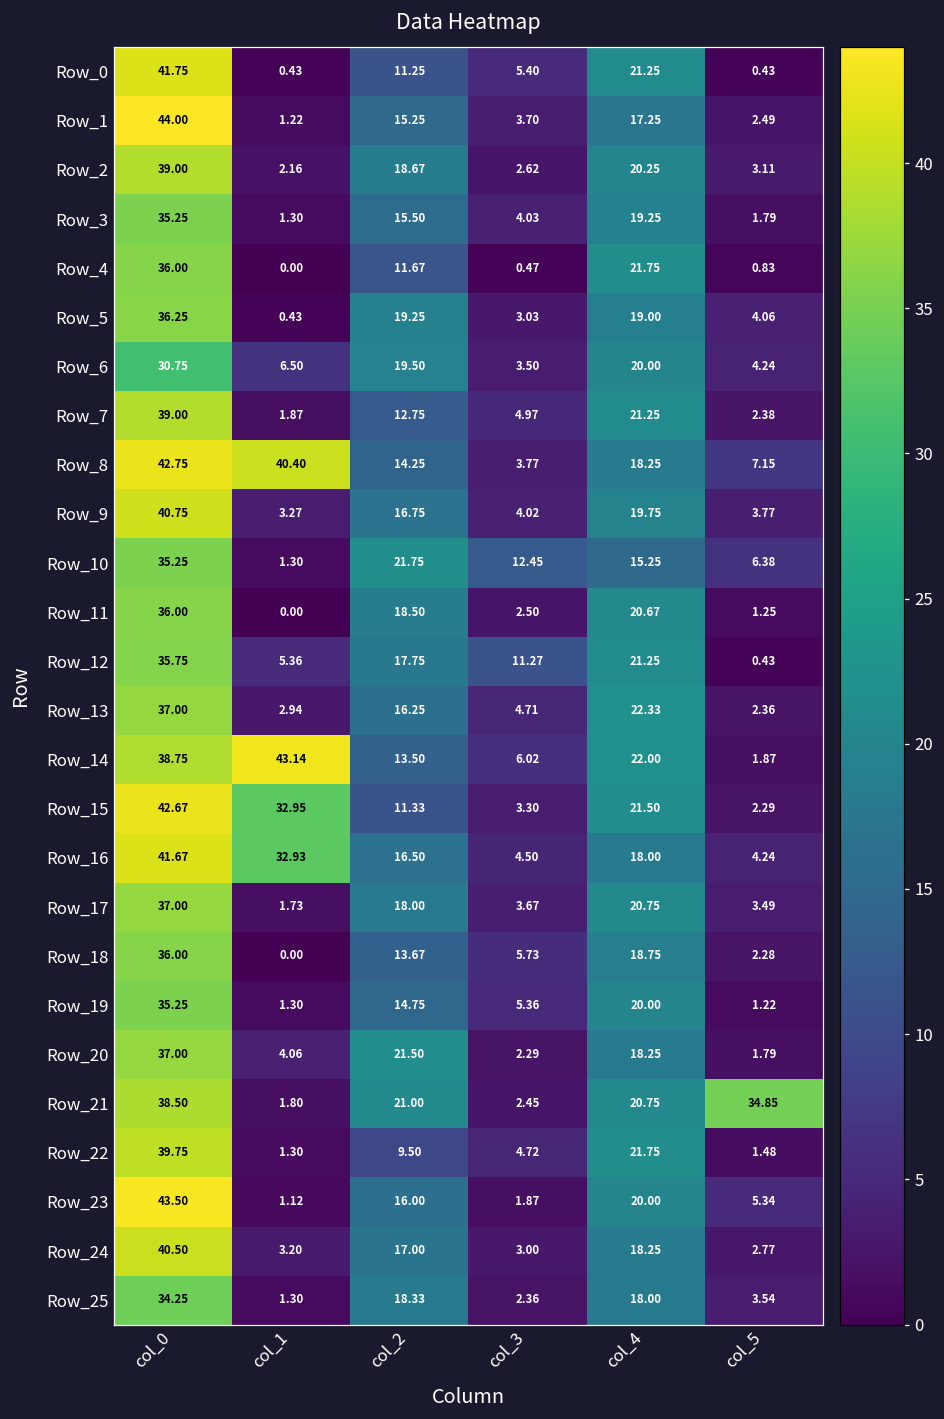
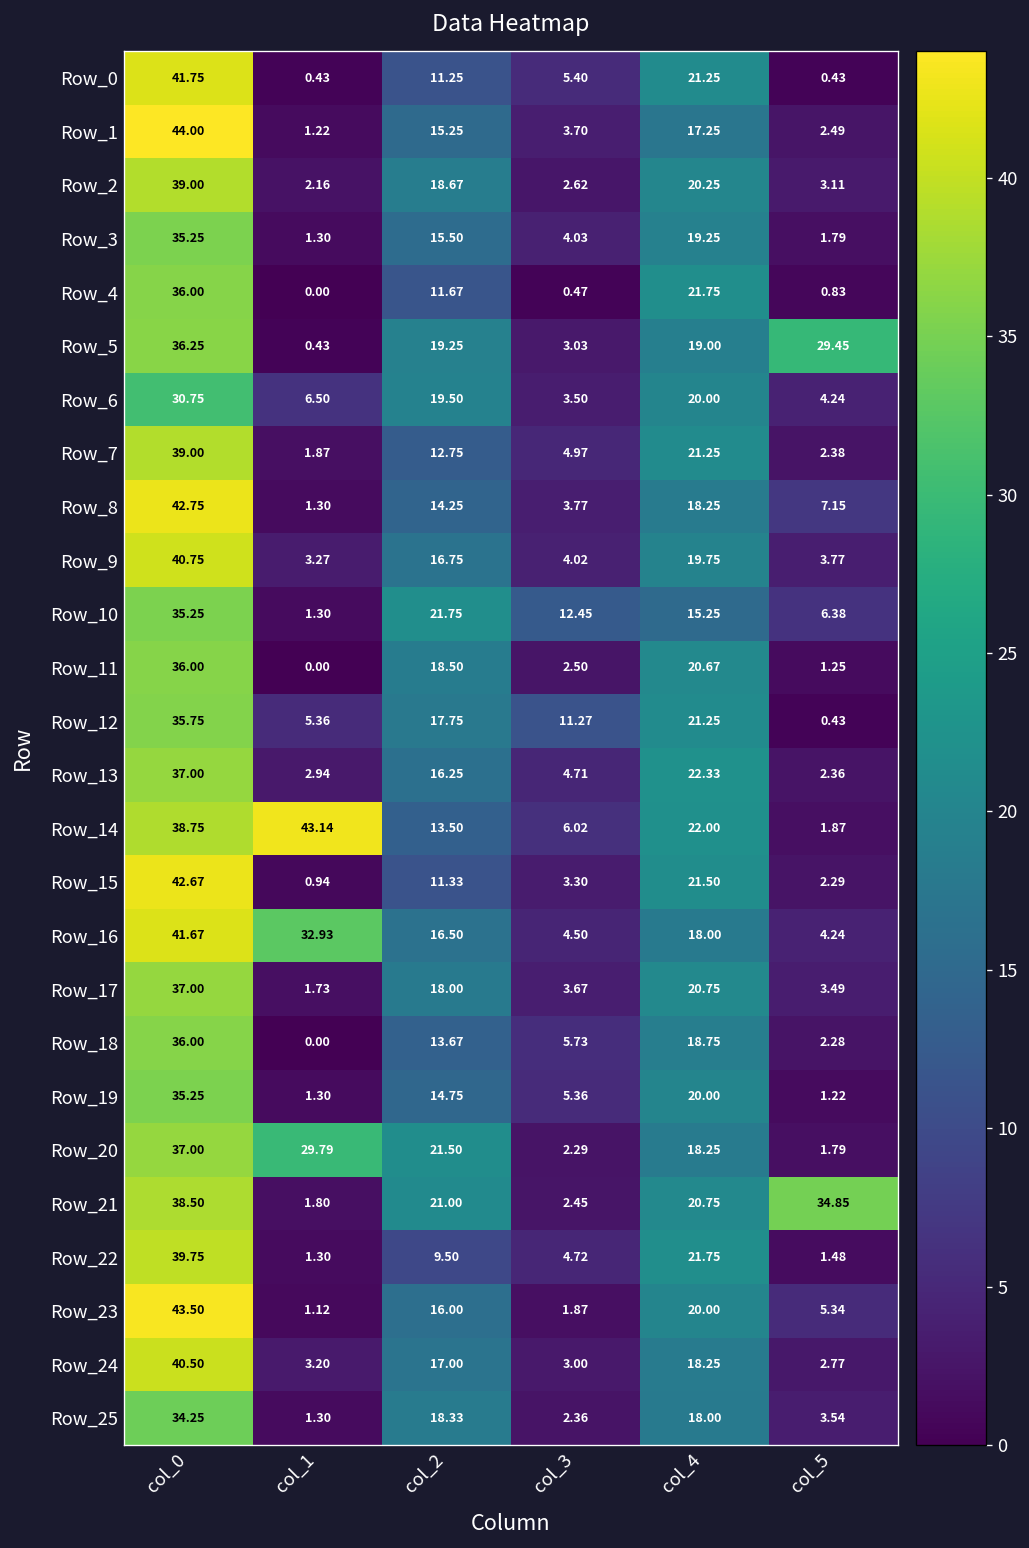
  {
    "Row_0": {
      "col_0": 41.75,
      "col_1": 0.43,
      "col_2": 11.25,
      "col_3": 5.40,
      "col_4": 21.25,
      "col_5": 0.43
    },
    "Row_1": {
      "col_0": 44.00,
      "col_1": 1.22,
      "col_2": 15.25,
      "col_3": 3.70,
      "col_4": 17.25,
      "col_5": 2.49
    },
    "Row_2": {
      "col_0": 39.00,
      "col_1": 2.16,
      "col_2": 18.67,
      "col_3": 2.62,
      "col_4": 20.25,
      "col_5": 3.11
    },
    "Row_3": {
      "col_0": 35.25,
      "col_1": 1.30,
      "col_2": 15.50,
      "col_3": 4.03,
      "col_4": 19.25,
      "col_5": 1.79
    },
    "Row_4": {
      "col_0": 36.00,
      "col_1": 0.00,
      "col_2": 11.67,
      "col_3": 0.47,
      "col_4": 21.75,
      "col_5": 0.83
    },
    "Row_5": {
      "col_0": 36.25,
      "col_1": 0.43,
      "col_2": 19.25,
      "col_3": 3.03,
      "col_4": 19.00,
-     "col_5": 4.06
+     "col_5": 29.45
    },
    "Row_6": {
      "col_0": 30.75,
      "col_1": 6.50,
      "col_2": 19.50,
      "col_3": 3.50,
      "col_4": 20.00,
      "col_5": 4.24
    },
    "Row_7": {
      "col_0": 39.00,
      "col_1": 1.87,
      "col_2": 12.75,
      "col_3": 4.97,
      "col_4": 21.25,
      "col_5": 2.38
    },
    "Row_8": {
      "col_0": 42.75,
-     "col_1": 40.40,
+     "col_1": 1.30,
      "col_2": 14.25,
      "col_3": 3.77,
      "col_4": 18.25,
      "col_5": 7.15
    },
    "Row_9": {
      "col_0": 40.75,
      "col_1": 3.27,
      "col_2": 16.75,
      "col_3": 4.02,
      "col_4": 19.75,
      "col_5": 3.77
    },
    "Row_10": {
      "col_0": 35.25,
      "col_1": 1.30,
      "col_2": 21.75,
      "col_3": 12.45,
      "col_4": 15.25,
      "col_5": 6.38
    },
    "Row_11": {
      "col_0": 36.00,
      "col_1": 0.00,
      "col_2": 18.50,
      "col_3": 2.50,
      "col_4": 20.67,
      "col_5": 1.25
    },
    "Row_12": {
      "col_0": 35.75,
      "col_1": 5.36,
      "col_2": 17.75,
      "col_3": 11.27,
      "col_4": 21.25,
      "col_5": 0.43
    },
    "Row_13": {
      "col_0": 37.00,
      "col_1": 2.94,
      "col_2": 16.25,
      "col_3": 4.71,
      "col_4": 22.33,
      "col_5": 2.36
    },
    "Row_14": {
      "col_0": 38.75,
      "col_1": 43.14,
      "col_2": 13.50,
      "col_3": 6.02,
      "col_4": 22.00,
      "col_5": 1.87
    },
    "Row_15": {
      "col_0": 42.67,
-     "col_1": 32.95,
+     "col_1": 0.94,
      "col_2": 11.33,
      "col_3": 3.30,
      "col_4": 21.50,
      "col_5": 2.29
    },
    "Row_16": {
      "col_0": 41.67,
      "col_1": 32.93,
      "col_2": 16.50,
      "col_3": 4.50,
      "col_4": 18.00,
      "col_5": 4.24
    },
    "Row_17": {
      "col_0": 37.00,
      "col_1": 1.73,
      "col_2": 18.00,
      "col_3": 3.67,
      "col_4": 20.75,
      "col_5": 3.49
    },
    "Row_18": {
      "col_0": 36.00,
      "col_1": 0.00,
      "col_2": 13.67,
      "col_3": 5.73,
      "col_4": 18.75,
      "col_5": 2.28
    },
    "Row_19": {
      "col_0": 35.25,
      "col_1": 1.30,
      "col_2": 14.75,
      "col_3": 5.36,
      "col_4": 20.00,
      "col_5": 1.22
    },
    "Row_20": {
      "col_0": 37.00,
-     "col_1": 4.06,
+     "col_1": 29.79,
      "col_2": 21.50,
      "col_3": 2.29,
      "col_4": 18.25,
      "col_5": 1.79
    },
    "Row_21": {
      "col_0": 38.50,
      "col_1": 1.80,
      "col_2": 21.00,
      "col_3": 2.45,
      "col_4": 20.75,
      "col_5": 34.85
    },
    "Row_22": {
      "col_0": 39.75,
      "col_1": 1.30,
      "col_2": 9.50,
      "col_3": 4.72,
      "col_4": 21.75,
      "col_5": 1.48
    },
    "Row_23": {
      "col_0": 43.50,
      "col_1": 1.12,
      "col_2": 16.00,
      "col_3": 1.87,
      "col_4": 20.00,
      "col_5": 5.34
    },
    "Row_24": {
      "col_0": 40.50,
      "col_1": 3.20,
      "col_2": 17.00,
      "col_3": 3.00,
      "col_4": 18.25,
      "col_5": 2.77
    },
    "Row_25": {
      "col_0": 34.25,
      "col_1": 1.30,
      "col_2": 18.33,
      "col_3": 2.36,
      "col_4": 18.00,
      "col_5": 3.54
    }
  }
